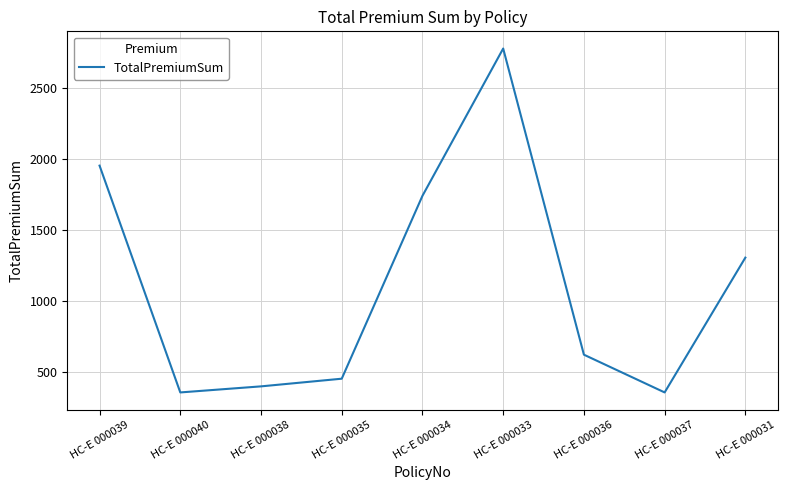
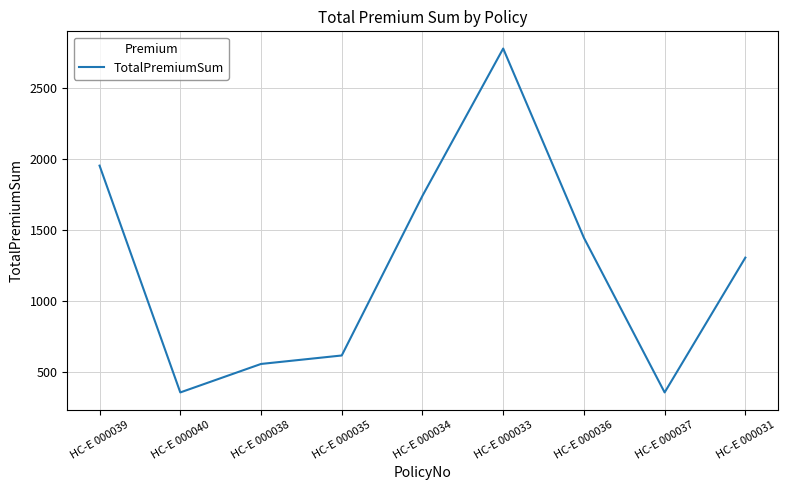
  {
    "НС-Е 000039": 1960,
    "НС-Е 000040": 360,
-   "НС-Е 000038": 400,
-   "НС-Е 000035": 450,
+   "НС-Е 000038": 560,
+   "НС-Е 000035": 620,
    "НС-Е 000034": 1740,
    "НС-Е 000033": 2780,
-   "НС-Е 000036": 620,
+   "НС-Е 000036": 1450,
    "НС-Е 000037": 360,
    "НС-Е 000031": 1310
  }
